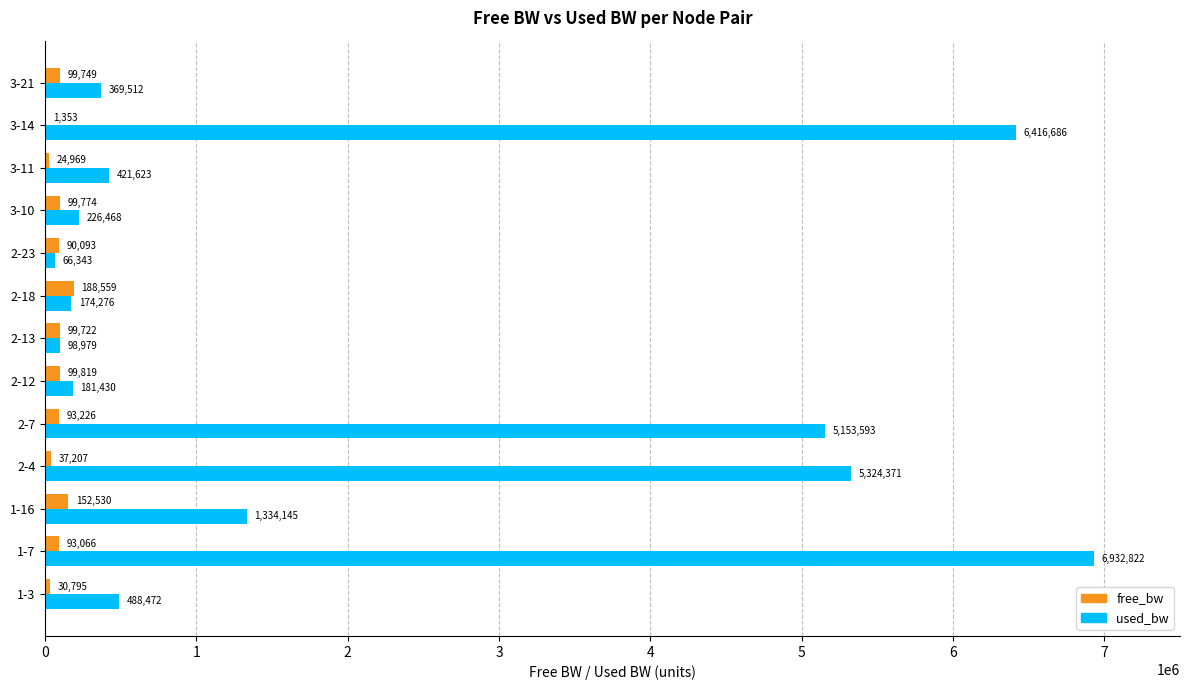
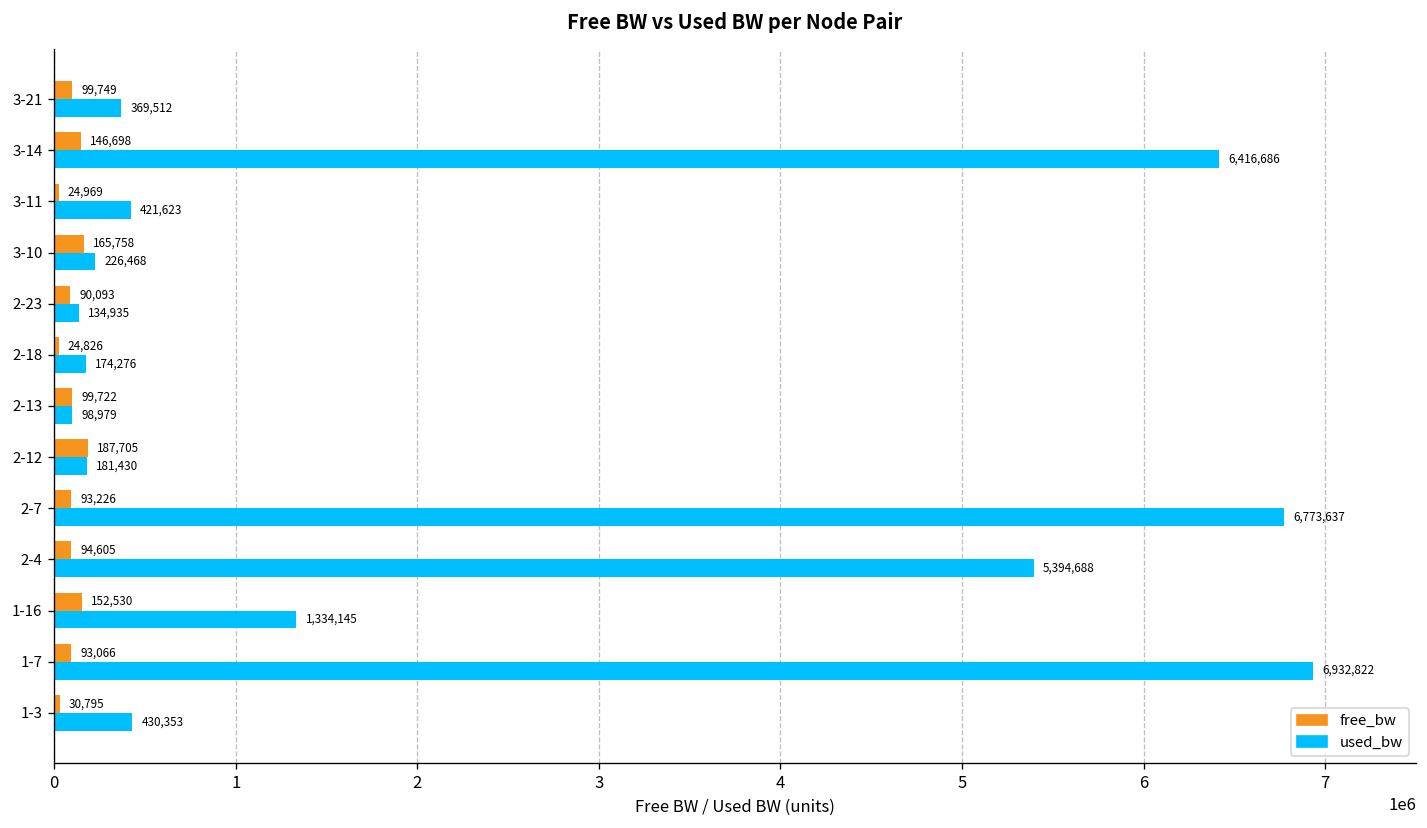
  {
    "free_bw": {
      "3-21": "99,749",
-     "3-14": "1,353",
+     "3-14": "146,698",
      "3-11": "24,969",
-     "3-10": "99,774",
+     "3-10": "165,758",
      "2-23": "90,093",
-     "2-18": "188,559",
+     "2-18": "24,826",
      "2-13": "99,722",
-     "2-12": "99,819",
+     "2-12": "187,705",
      "2-7": "93,226",
-     "2-4": "37,207",
+     "2-4": "94,605",
      "1-16": "152,530",
      "1-7": "93,066",
      "1-3": "30,795"
    },
    "used_bw": {
      "3-21": "369,512",
      "3-14": "6,416,686",
      "3-11": "421,623",
      "3-10": "226,468",
-     "2-23": "66,343",
+     "2-23": "134,935",
      "2-18": "174,276",
      "2-13": "98,979",
      "2-12": "181,430",
-     "2-7": "5,153,593",
-     "2-4": "5,324,371",
+     "2-7": "6,773,637",
+     "2-4": "5,394,688",
      "1-16": "1,334,145",
      "1-7": "6,932,822",
-     "1-3": "488,472"
+     "1-3": "430,353"
    }
  }
